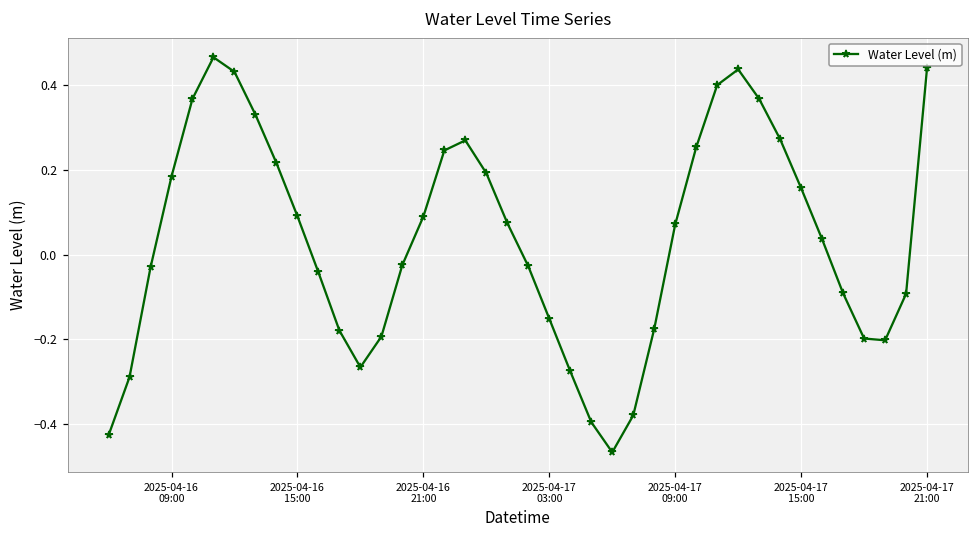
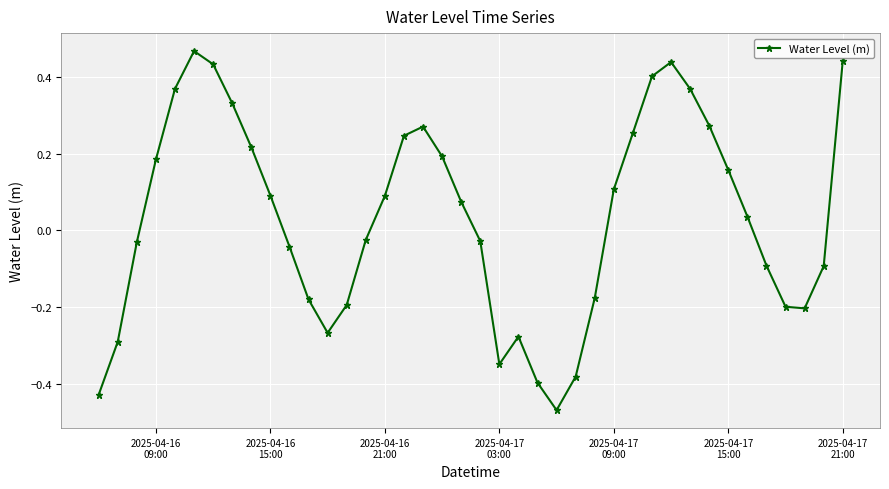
  {
    "2025-04-16 09:00": 0.18,
    "2025-04-16 15:00": 0.09,
    "2025-04-16 21:00": 0.09,
-   "2025-04-17 03:00": -0.15,
-   "2025-04-17 09:00": 0.07,
+   "2025-04-17 03:00": -0.35,
+   "2025-04-17 09:00": 0.11,
    "2025-04-17 15:00": 0.16,
    "2025-04-17 21:00": 0.44
  }
